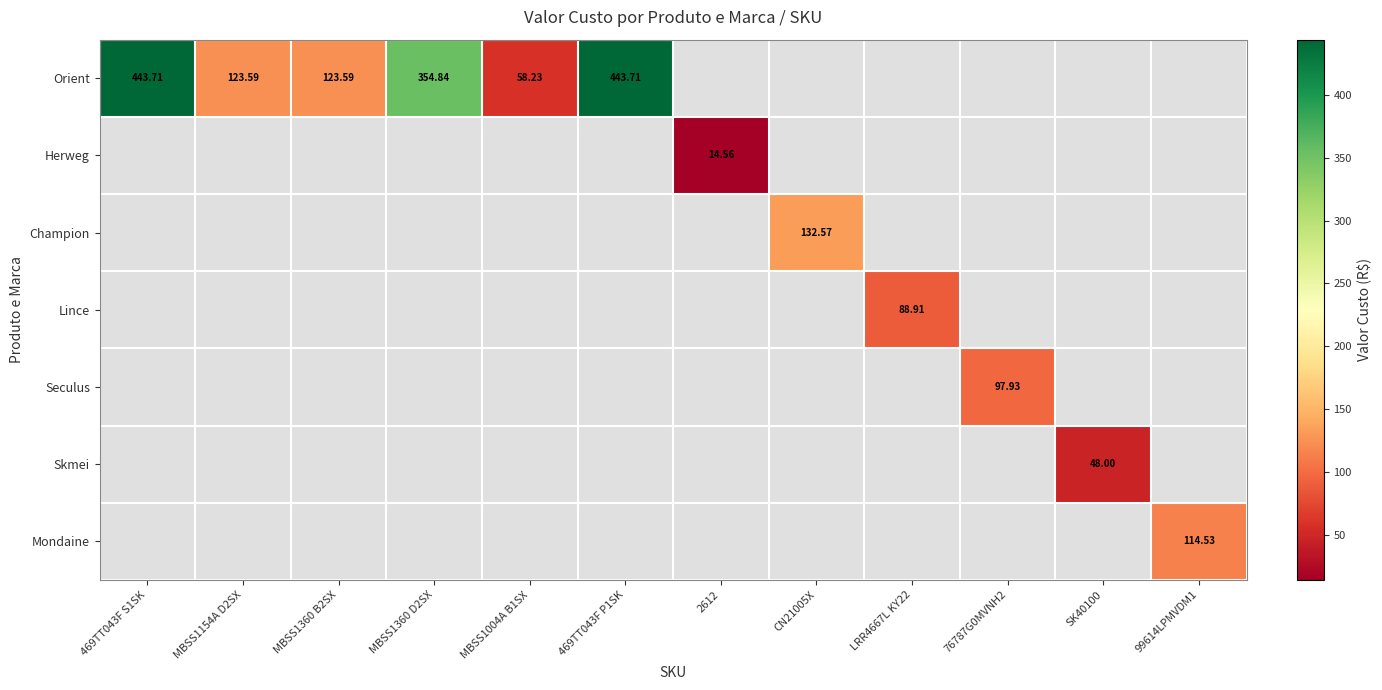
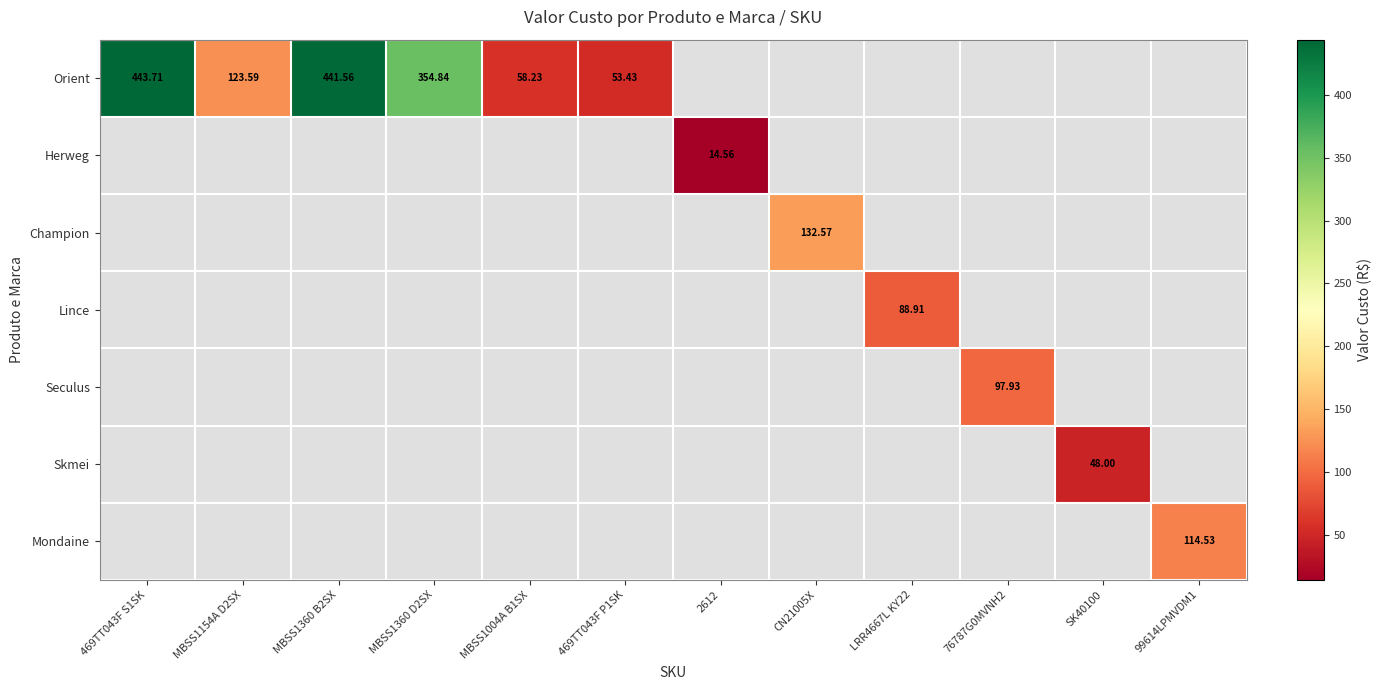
  {
    "Orient": {
      "469TT043F S1SK": 443.71,
      "MBSS1154A D2SX": 123.59,
-     "MBSS1360 B2SX": 123.59,
+     "MBSS1360 B2SX": 441.56,
      "MBSS1360 D2SX": 354.84,
      "MBSS1004A B1SX": 58.23,
-     "469TT043F P1SK": 443.71
+     "469TT043F P1SK": 53.43
    },
    "Herweg": {
      "2612": 14.56
    },
    "Champion": {
      "CN21005X": 132.57
    },
    "Lince": {
      "LRR4667L KY22": 88.91
    },
    "Seculus": {
      "76787G0MVNH2": 97.93
    },
    "Skmei": {
      "SK40100": 48.00
    },
    "Mondaine": {
      "99614LPMVDM1": 114.53
    }
  }
